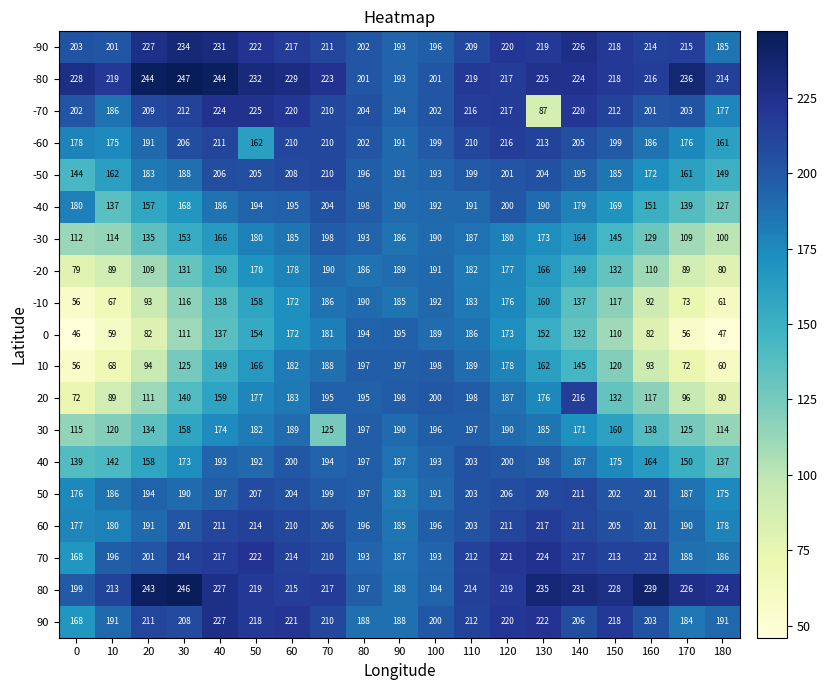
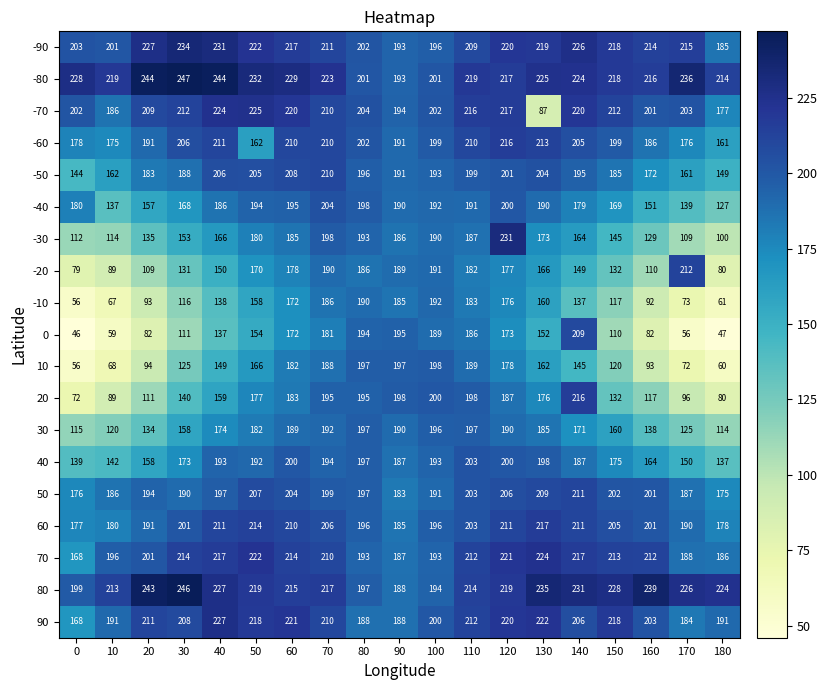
  {
    "-30": {
      "0": 112,
      "10": 114,
      "20": 135,
      "30": 153,
      "40": 166,
      "50": 180,
      "60": 185,
      "70": 198,
      "80": 193,
      "90": 186,
      "100": 190,
      "110": 187,
-     "120": 180,
+     "120": 231,
      "130": 173,
      "140": 164,
      "150": 145,
      "160": 129,
      "170": 109,
      "180": 100
    },
    "-20": {
      "0": 79,
      "10": 89,
      "20": 109,
      "30": 131,
      "40": 150,
      "50": 170,
      "60": 178,
      "70": 190,
      "80": 186,
      "90": 189,
      "100": 191,
      "110": 182,
      "120": 177,
      "130": 166,
      "140": 149,
      "150": 132,
      "160": 110,
-     "170": 89,
+     "170": 212,
      "180": 80
    },
    "0": {
      "0": 46,
      "10": 59,
      "20": 82,
      "30": 111,
      "40": 137,
      "50": 154,
      "60": 172,
      "70": 181,
      "80": 194,
      "90": 195,
      "100": 189,
      "110": 186,
      "120": 173,
      "130": 152,
-     "140": 132,
+     "140": 209,
      "150": 110,
      "160": 82,
      "170": 56,
      "180": 47
    },
    "30": {
      "0": 115,
      "10": 120,
      "20": 134,
      "30": 158,
      "40": 174,
      "50": 182,
      "60": 189,
-     "70": 125,
+     "70": 192,
      "80": 197,
      "90": 190,
      "100": 196,
      "110": 197,
      "120": 190,
      "130": 185,
      "140": 171,
      "150": 160,
      "160": 138,
      "170": 125,
      "180": 114
    }
  }
